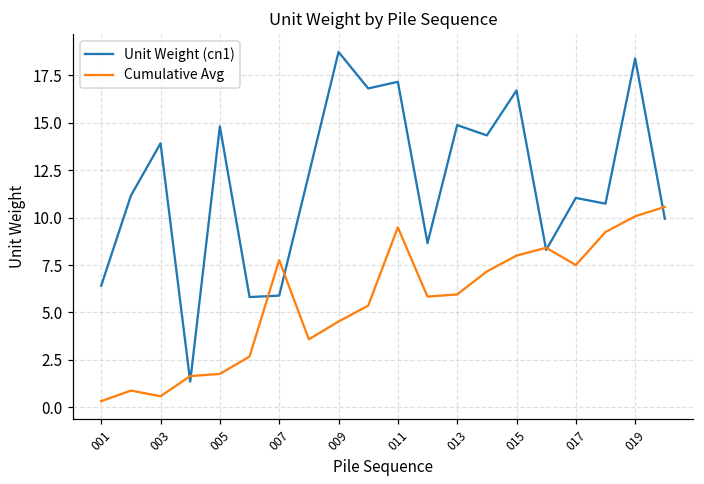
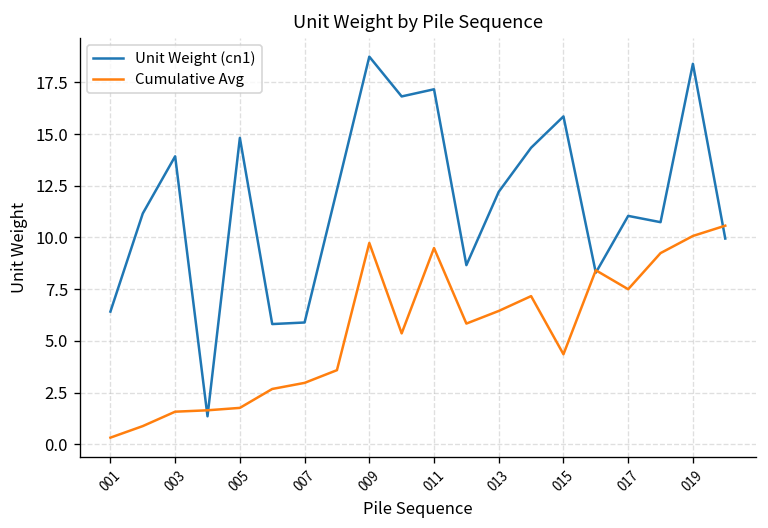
  {
    "Unit Weight (cn1)": {
      "001": 6.4,
      "003": 13.9,
      "005": 14.8,
      "007": 5.9,
      "009": 18.7,
      "011": 17.2,
-     "013": 14.9,
-     "015": 16.7,
+     "013": 12.2,
+     "015": 15.9,
      "017": 11.0,
      "019": 18.4
    },
    "Cumulative Avg": {
      "001": 0.3,
-     "003": 0.6,
+     "003": 1.6,
      "005": 1.8,
-     "007": 7.8,
-     "009": 4.5,
+     "007": 3.0,
+     "009": 9.7,
      "011": 9.5,
-     "013": 6.0,
-     "015": 8.0,
+     "013": 6.4,
+     "015": 4.4,
      "017": 7.5,
      "019": 10.1
    }
  }
